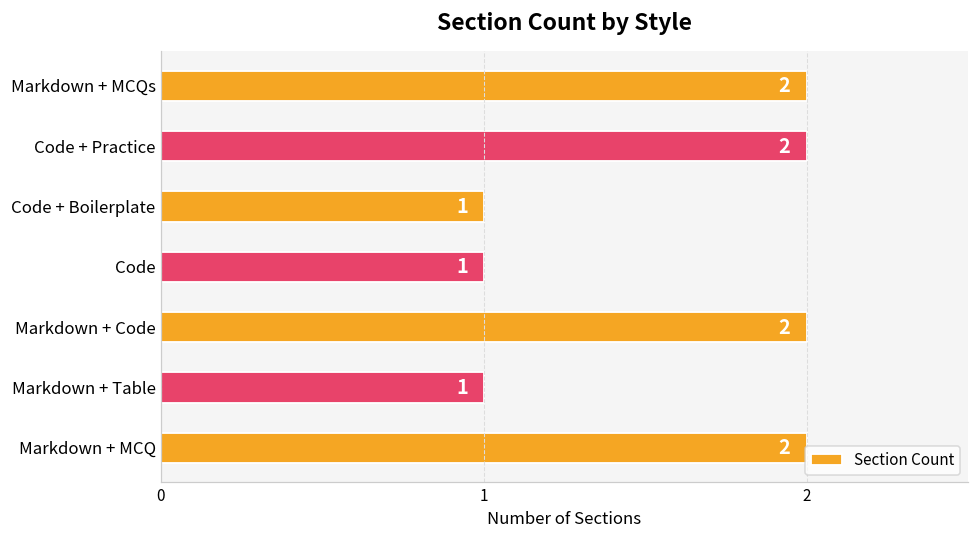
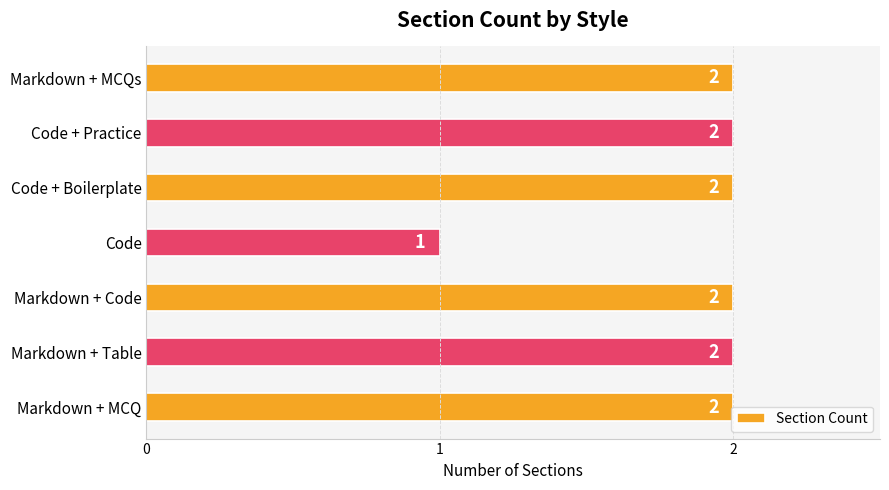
  {
    "Markdown + MCQs": 2,
    "Code + Practice": 2,
-   "Code + Boilerplate": 1,
+   "Code + Boilerplate": 2,
    "Code": 1,
    "Markdown + Code": 2,
-   "Markdown + Table": 1
+   "Markdown + Table": 2
  }
